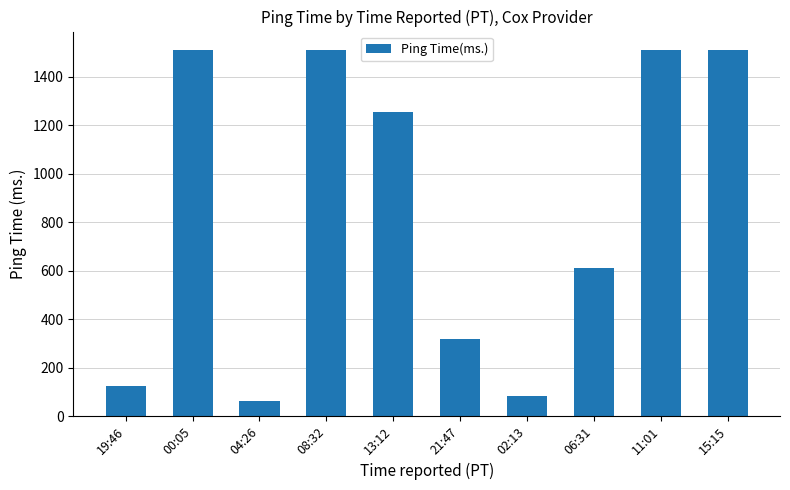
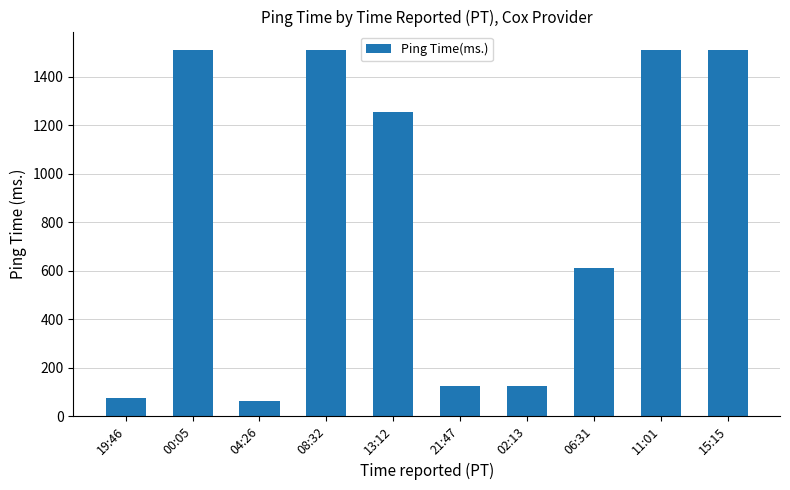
  {
-   "19:46": 130,
+   "19:46": 80,
    "00:05": 1510,
    "04:26": 60,
    "08:32": 1510,
    "13:12": 1260,
-   "21:47": 320,
-   "02:13": 80,
+   "21:47": 130,
+   "02:13": 130,
    "06:31": 610,
    "11:01": 1510,
    "15:15": 1510
  }
